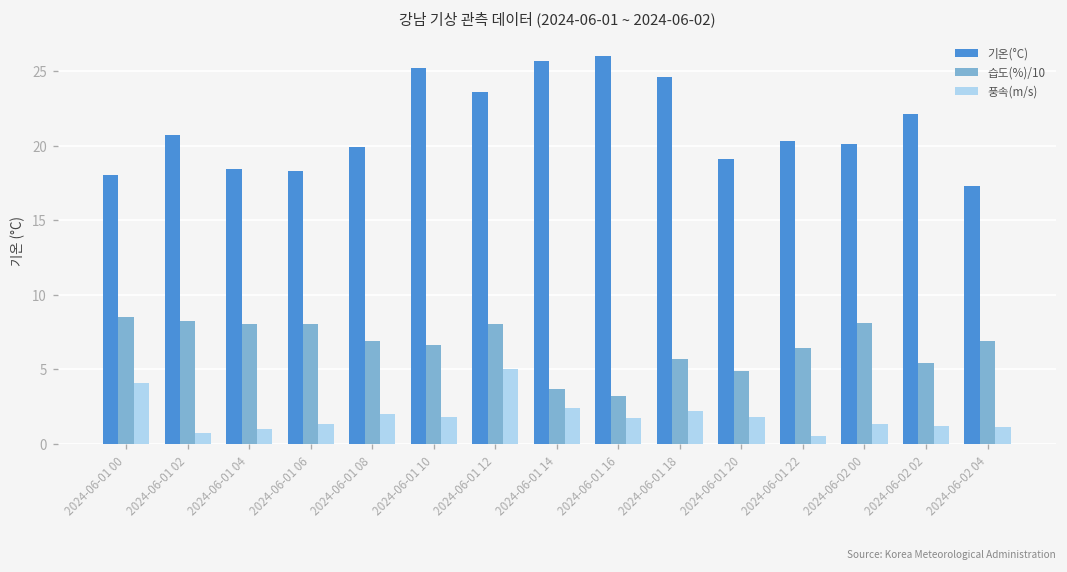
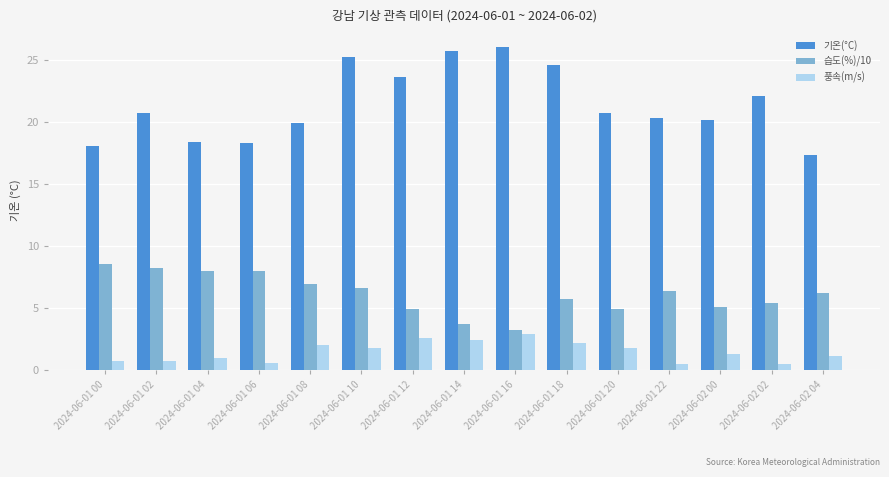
  {
    "기온(°C)": {
      "2024-06-01 00": 18.0,
      "2024-06-01 02": 20.7,
      "2024-06-01 04": 18.4,
      "2024-06-01 06": 18.3,
      "2024-06-01 08": 19.9,
      "2024-06-01 10": 25.2,
      "2024-06-01 12": 23.6,
      "2024-06-01 14": 25.7,
      "2024-06-01 16": 26.0,
      "2024-06-01 18": 24.6,
-     "2024-06-01 20": 19.1,
+     "2024-06-01 20": 20.7,
      "2024-06-01 22": 20.3,
      "2024-06-02 00": 20.1,
      "2024-06-02 02": 22.1,
      "2024-06-02 04": 17.3
    },
    "습도(%)/10": {
      "2024-06-01 00": 8.5,
      "2024-06-01 02": 8.2,
      "2024-06-01 04": 8.0,
      "2024-06-01 06": 8.0,
      "2024-06-01 08": 6.9,
      "2024-06-01 10": 6.6,
-     "2024-06-01 12": 8.0,
+     "2024-06-01 12": 4.9,
      "2024-06-01 14": 3.7,
      "2024-06-01 16": 3.2,
      "2024-06-01 18": 5.7,
      "2024-06-01 20": 4.9,
      "2024-06-01 22": 6.4,
-     "2024-06-02 00": 8.1,
+     "2024-06-02 00": 5.1,
      "2024-06-02 02": 5.4,
-     "2024-06-02 04": 6.9
+     "2024-06-02 04": 6.2
    },
    "풍속(m/s)": {
-     "2024-06-01 00": 4.1,
+     "2024-06-01 00": 0.7,
      "2024-06-01 02": 0.7,
      "2024-06-01 04": 1.0,
-     "2024-06-01 06": 1.3,
+     "2024-06-01 06": 0.6,
      "2024-06-01 08": 2.0,
      "2024-06-01 10": 1.8,
-     "2024-06-01 12": 5.0,
+     "2024-06-01 12": 2.6,
      "2024-06-01 14": 2.4,
-     "2024-06-01 16": 1.7,
+     "2024-06-01 16": 2.9,
      "2024-06-01 18": 2.2,
      "2024-06-01 20": 1.8,
      "2024-06-01 22": 0.5,
      "2024-06-02 00": 1.3,
-     "2024-06-02 02": 1.2,
+     "2024-06-02 02": 0.5,
      "2024-06-02 04": 1.1
    }
  }
